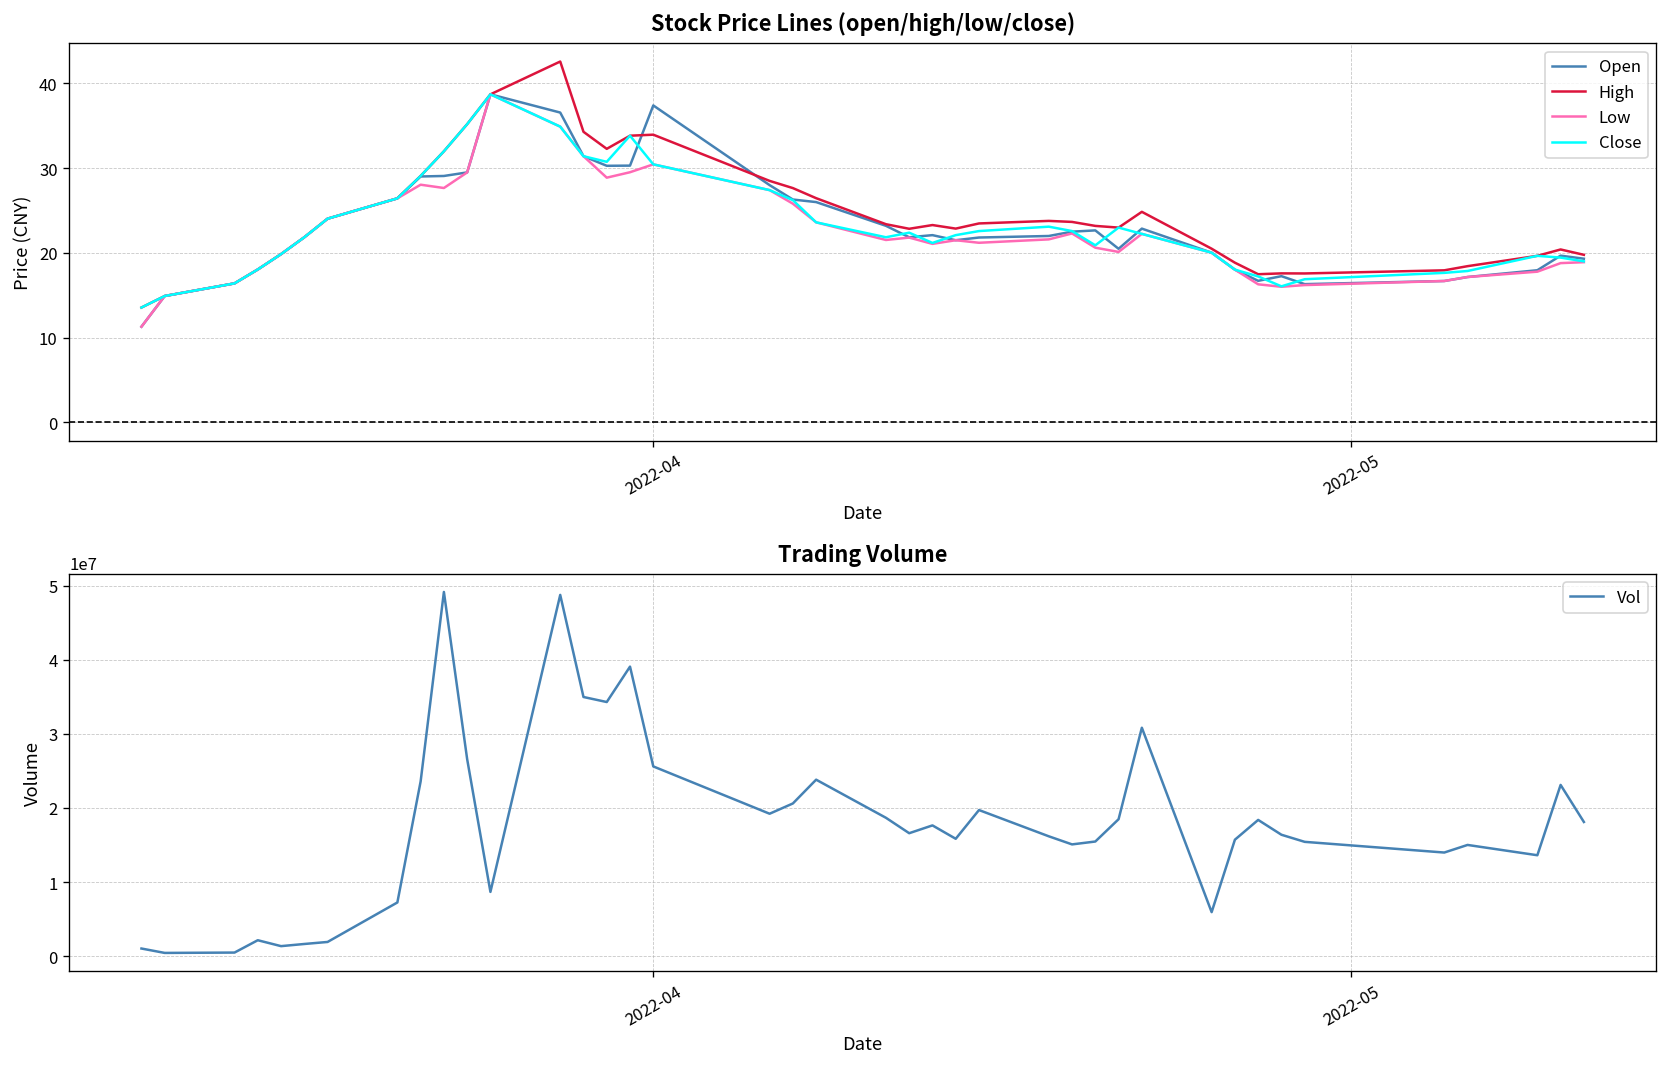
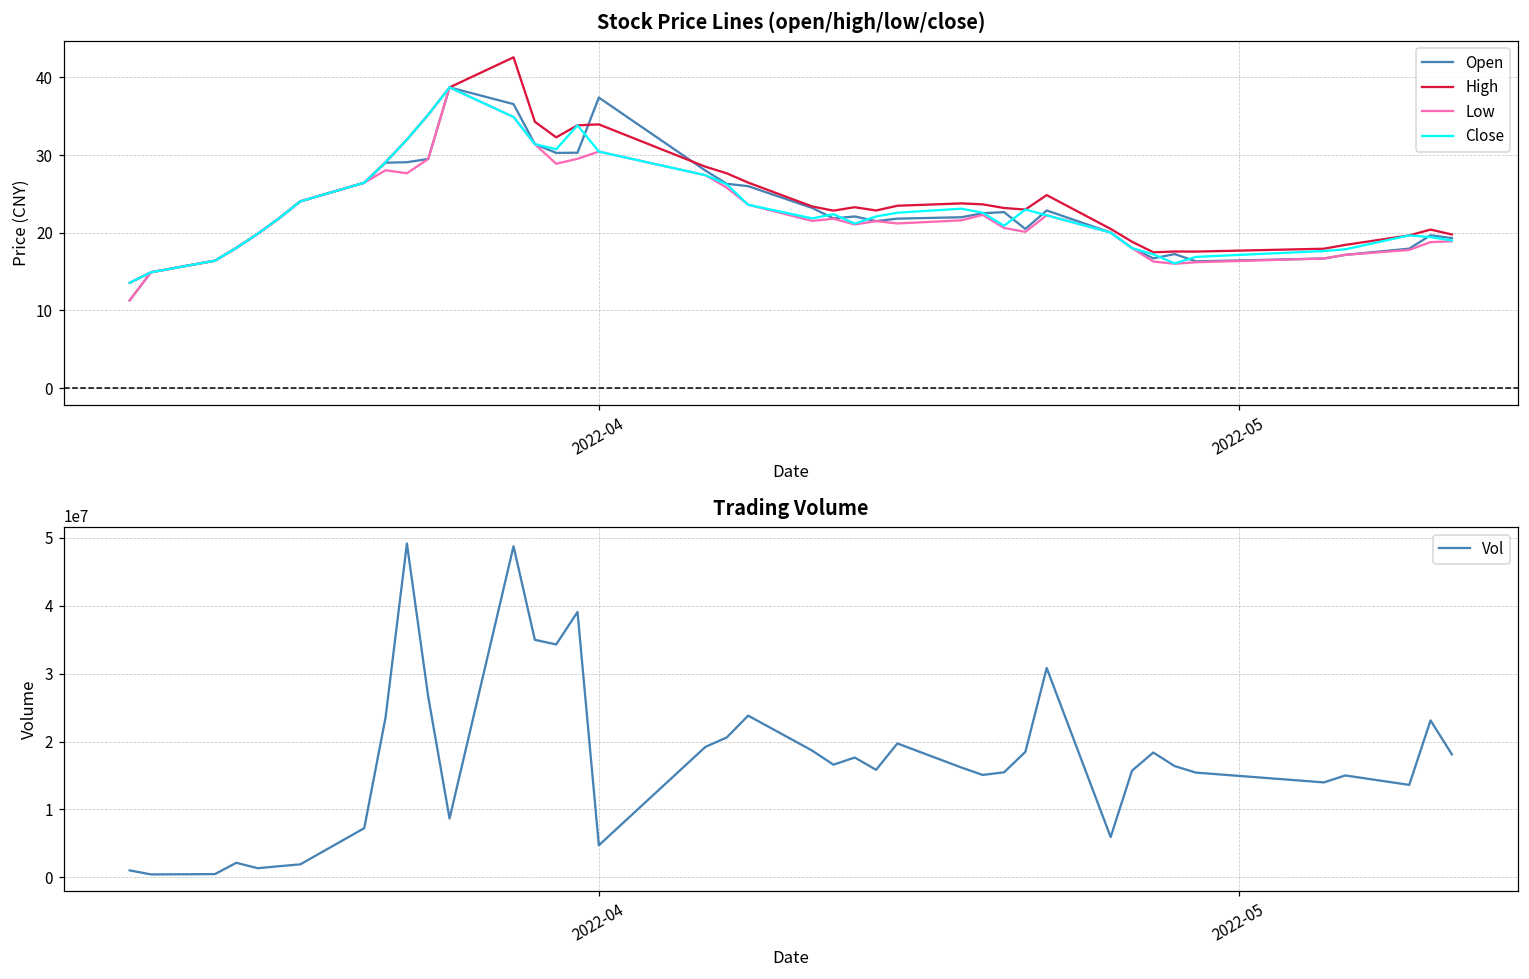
  {
    "Stock Price Lines (open/high/low/close)": {
      "Open": {
        "2022-04": 37
      },
      "High": {
        "2022-04": 34
      }
    },
    "Trading Volume": {
-     "2022-04": 26000000
+     "2022-04": 5000000
    }
  }
